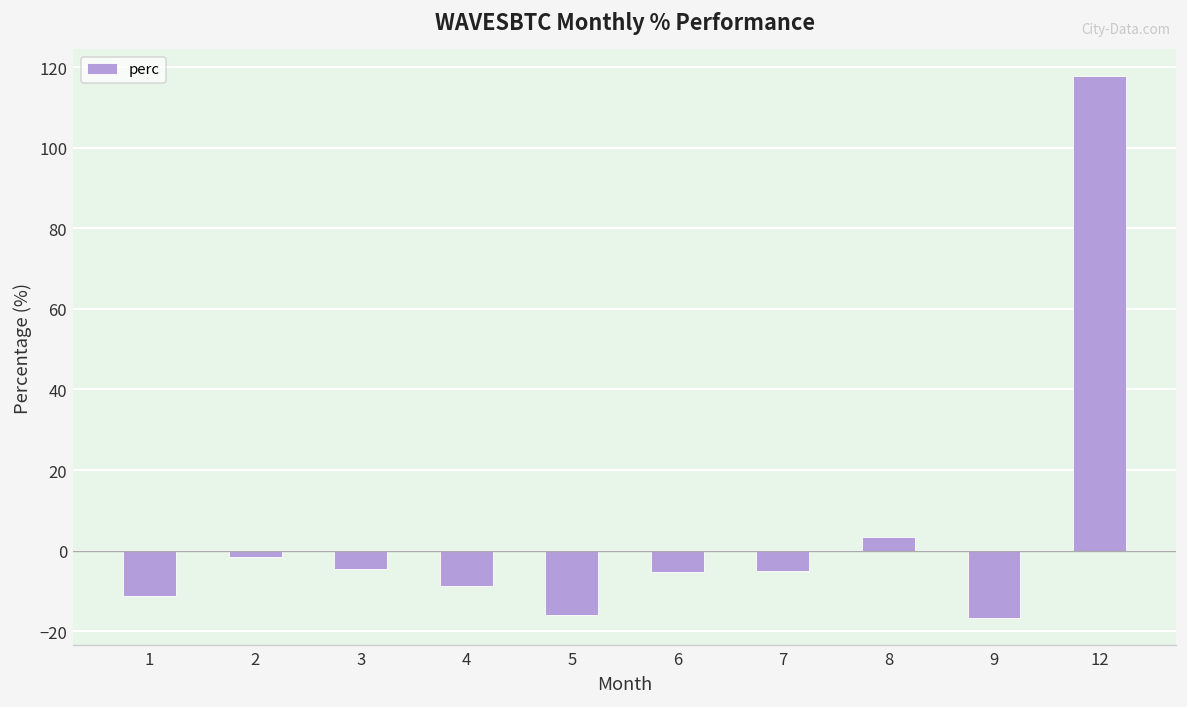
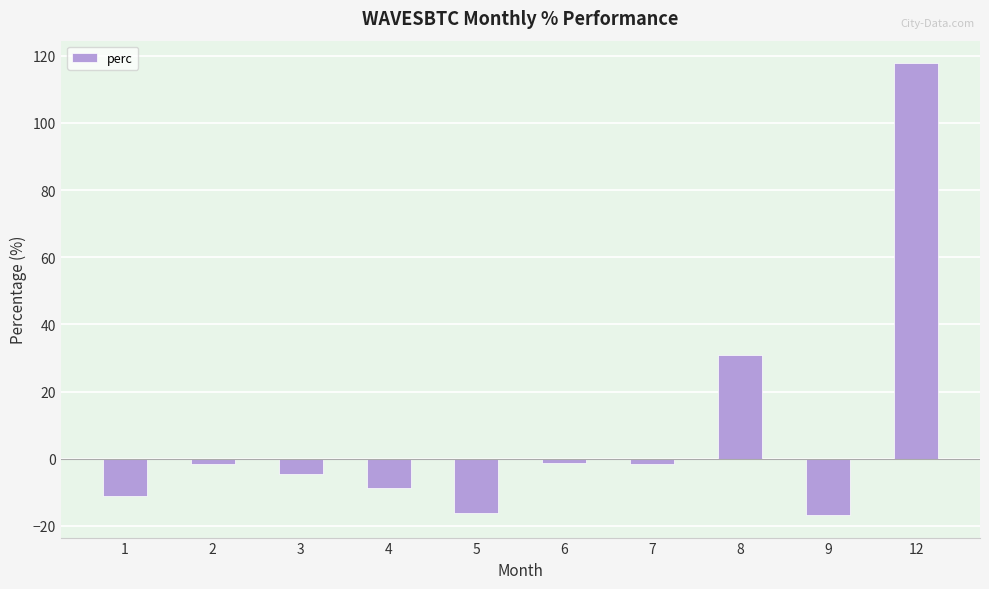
  {
    "1": -11,
    "2": -2,
    "3": -5,
    "4": -9,
    "5": -16,
-   "6": -5,
-   "7": -5,
-   "8": 3,
+   "6": -1,
+   "7": -1,
+   "8": 31,
    "9": -17,
    "12": 118
  }
